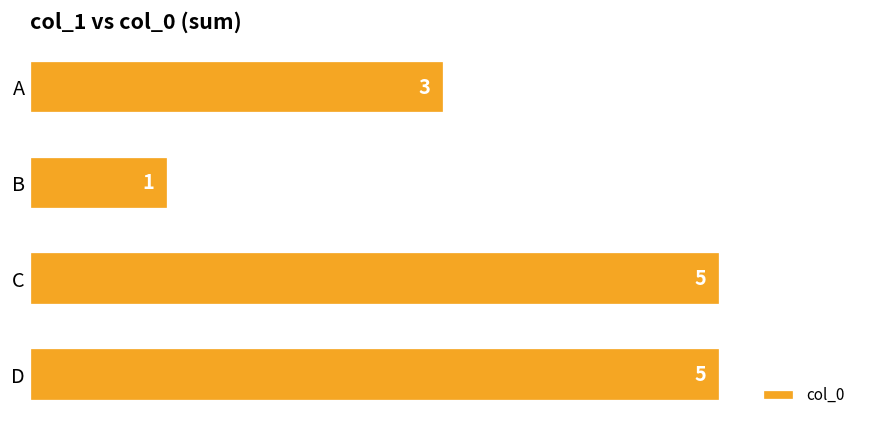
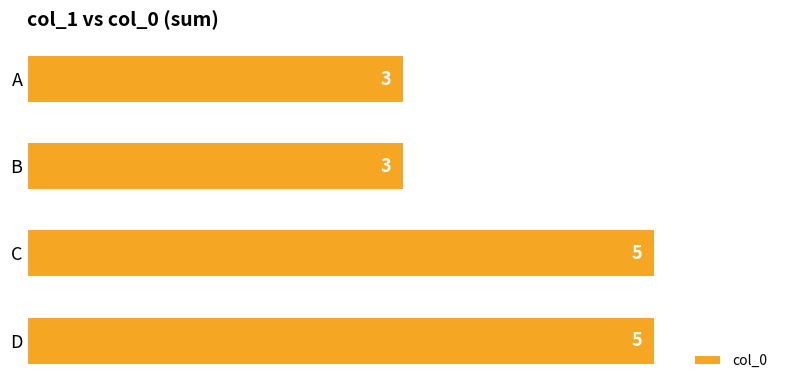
  {
    "A": 3,
-   "B": 1,
+   "B": 3,
    "C": 5,
    "D": 5
  }
